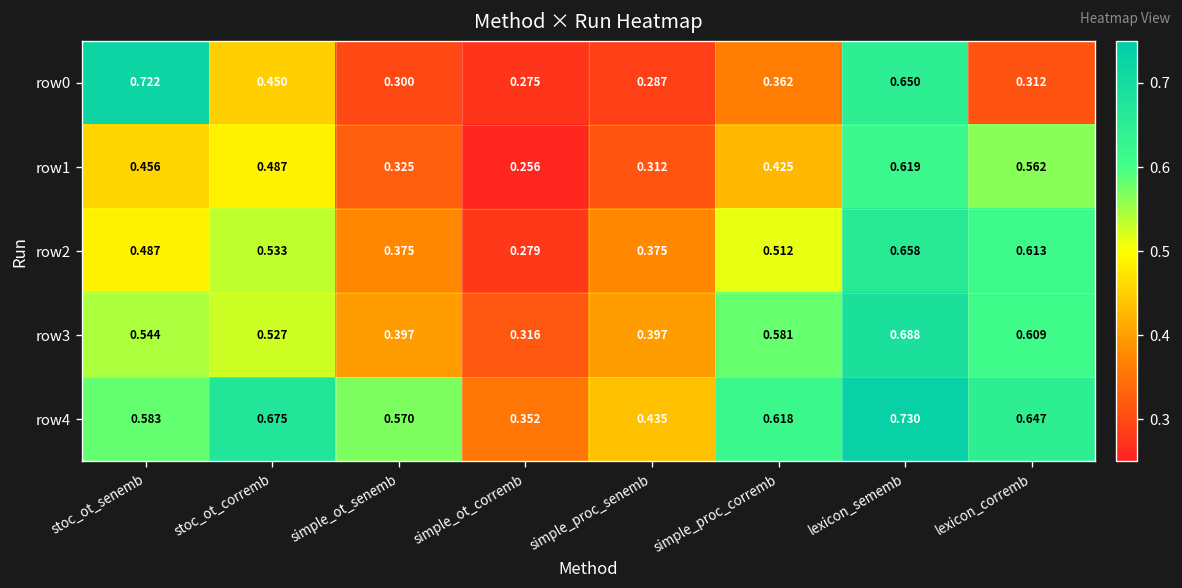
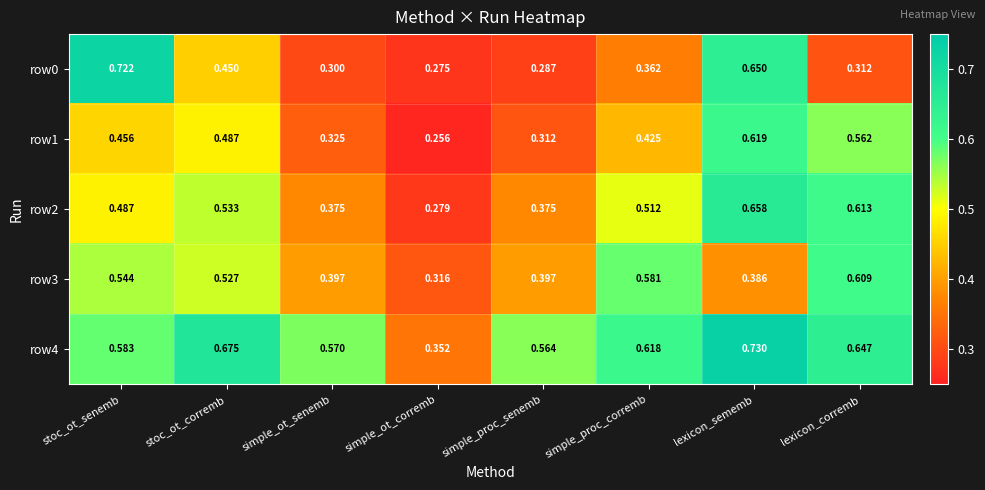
  {
    "row0": {
      "stoc_ot_senemb": 0.722,
      "stoc_ot_corremb": 0.450,
      "simple_ot_senemb": 0.300,
      "simple_ot_corremb": 0.275,
      "simple_proc_senemb": 0.287,
      "simple_proc_corremb": 0.362,
      "lexicon_sememb": 0.650,
      "lexicon_corremb": 0.312
    },
    "row1": {
      "stoc_ot_senemb": 0.456,
      "stoc_ot_corremb": 0.487,
      "simple_ot_senemb": 0.325,
      "simple_ot_corremb": 0.256,
      "simple_proc_senemb": 0.312,
      "simple_proc_corremb": 0.425,
      "lexicon_sememb": 0.619,
      "lexicon_corremb": 0.562
    },
    "row2": {
      "stoc_ot_senemb": 0.487,
      "stoc_ot_corremb": 0.533,
      "simple_ot_senemb": 0.375,
      "simple_ot_corremb": 0.279,
      "simple_proc_senemb": 0.375,
      "simple_proc_corremb": 0.512,
      "lexicon_sememb": 0.658,
      "lexicon_corremb": 0.613
    },
    "row3": {
      "stoc_ot_senemb": 0.544,
      "stoc_ot_corremb": 0.527,
      "simple_ot_senemb": 0.397,
      "simple_ot_corremb": 0.316,
      "simple_proc_senemb": 0.397,
      "simple_proc_corremb": 0.581,
-     "lexicon_sememb": 0.688,
+     "lexicon_sememb": 0.386,
      "lexicon_corremb": 0.609
    },
    "row4": {
      "stoc_ot_senemb": 0.583,
      "stoc_ot_corremb": 0.675,
      "simple_ot_senemb": 0.570,
      "simple_ot_corremb": 0.352,
-     "simple_proc_senemb": 0.435,
+     "simple_proc_senemb": 0.564,
      "simple_proc_corremb": 0.618,
      "lexicon_sememb": 0.730,
      "lexicon_corremb": 0.647
    }
  }
